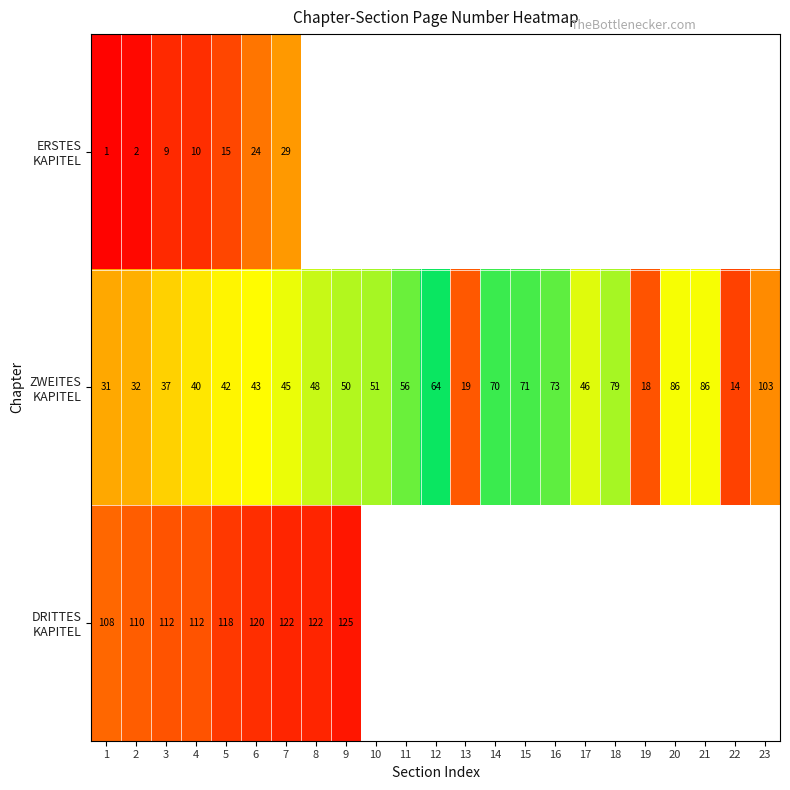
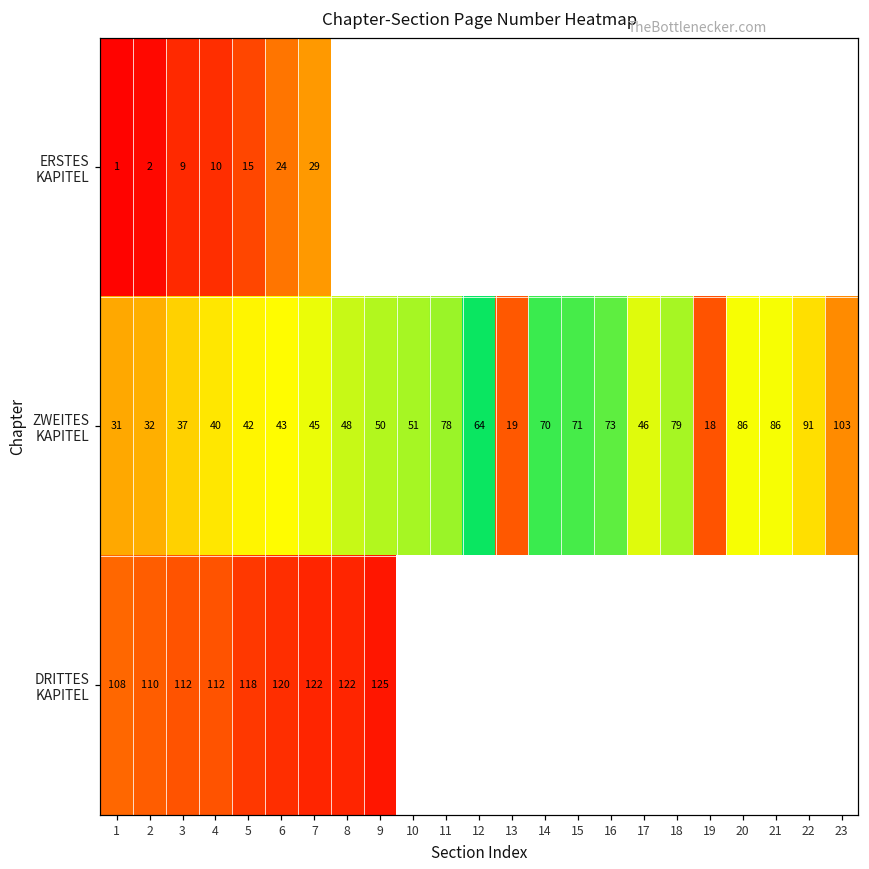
  {
    "ERSTES KAPITEL": {
      "1": 1,
      "2": 2,
      "3": 9,
      "4": 10,
      "5": 15,
      "6": 24,
      "7": 29
    },
    "ZWEITES KAPITEL": {
      "1": 31,
      "2": 32,
      "3": 37,
      "4": 40,
      "5": 42,
      "6": 43,
      "7": 45,
      "8": 48,
      "9": 50,
      "10": 51,
-     "11": 56,
+     "11": 78,
      "12": 64,
      "13": 19,
      "14": 70,
      "15": 71,
      "16": 73,
      "17": 46,
      "18": 79,
      "19": 18,
      "20": 86,
      "21": 86,
-     "22": 14,
+     "22": 91,
      "23": 103
    },
    "DRITTES KAPITEL": {
      "1": 108,
      "2": 110,
      "3": 112,
      "4": 112,
      "5": 118,
      "6": 120,
      "7": 122,
      "8": 122,
      "9": 125
    }
  }
